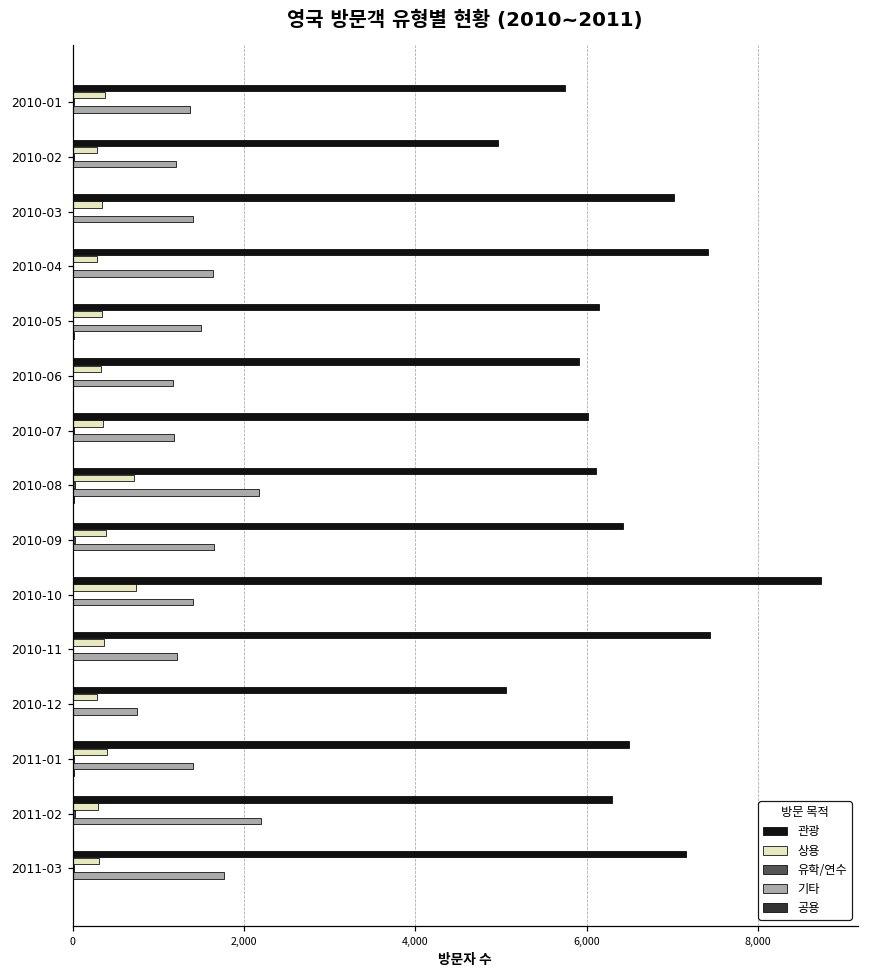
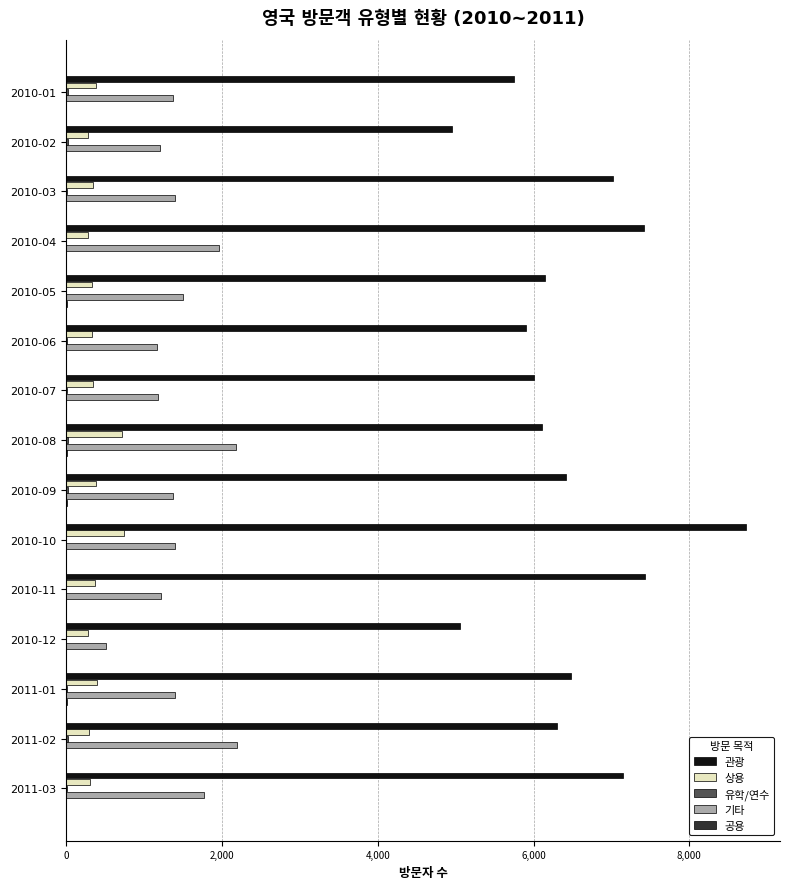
  {
    "상용": {
      "2010-01": "400",
      "2010-02": "300",
      "2010-03": "300",
      "2010-04": "300",
      "2010-05": "300",
      "2010-06": "300",
      "2010-07": "400",
      "2010-08": "700",
      "2010-09": "400",
      "2010-10": "700",
      "2010-11": "400",
      "2010-12": "300",
      "2011-01": "400",
      "2011-02": "300",
      "2011-03": "300"
    },
    "기타": {
      "2010-01": "1,400",
      "2010-02": "1,200",
      "2010-03": "1,400",
-     "2010-04": "1,600",
+     "2010-04": "2,000",
      "2010-05": "1,500",
      "2010-06": "1,200",
      "2010-07": "1,200",
      "2010-08": "2,200",
-     "2010-09": "1,700",
+     "2010-09": "1,400",
      "2010-10": "1,400",
      "2010-11": "1,200",
-     "2010-12": "800",
+     "2010-12": "500",
      "2011-01": "1,400",
      "2011-02": "2,200",
      "2011-03": "1,800"
    }
  }
